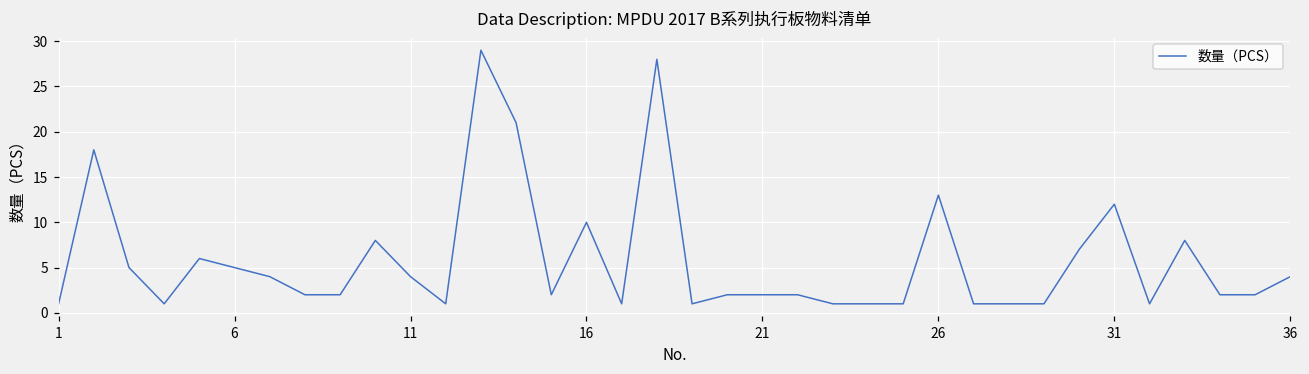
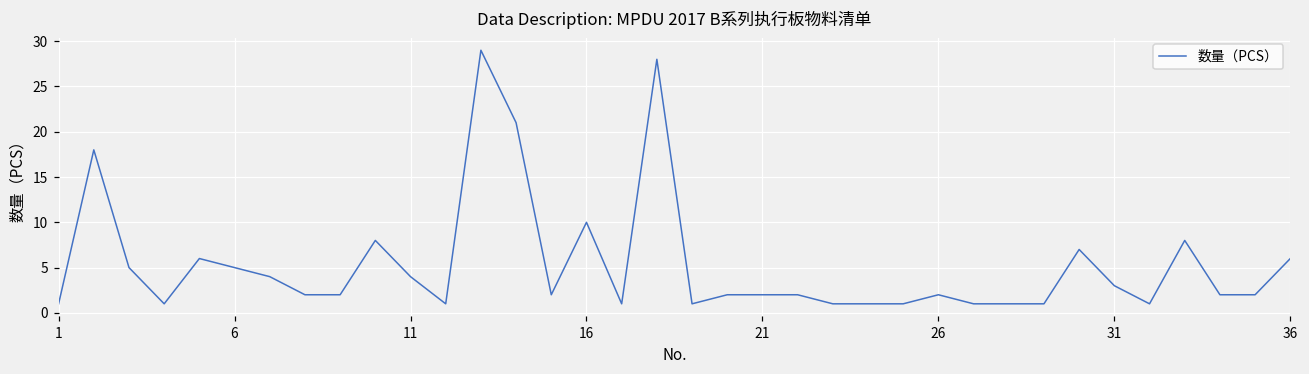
  {
    "1": 1,
    "6": 5,
    "11": 4,
    "16": 10,
    "21": 2,
-   "26": 13,
-   "31": 12,
-   "36": 4
+   "26": 2,
+   "31": 3,
+   "36": 6
  }
